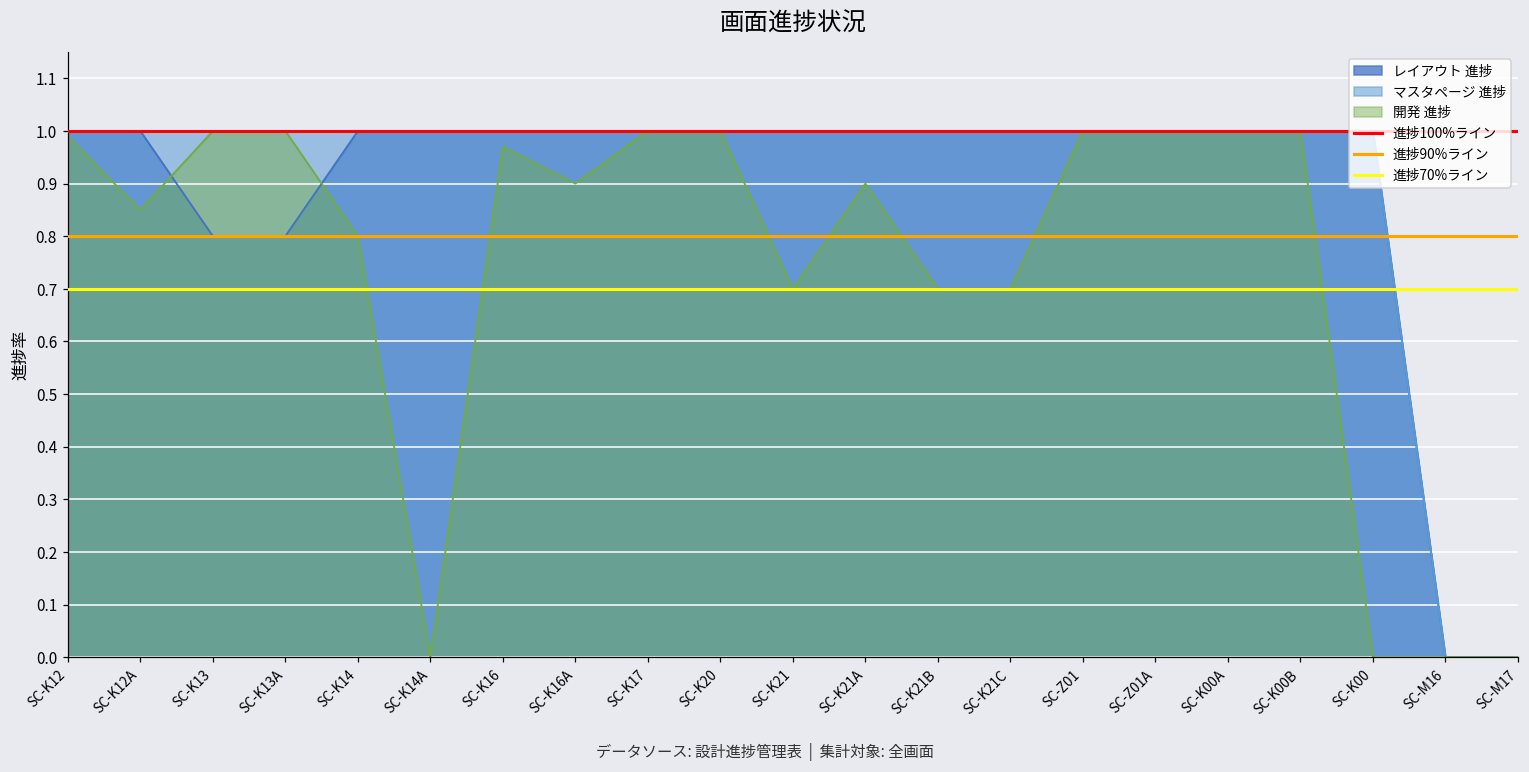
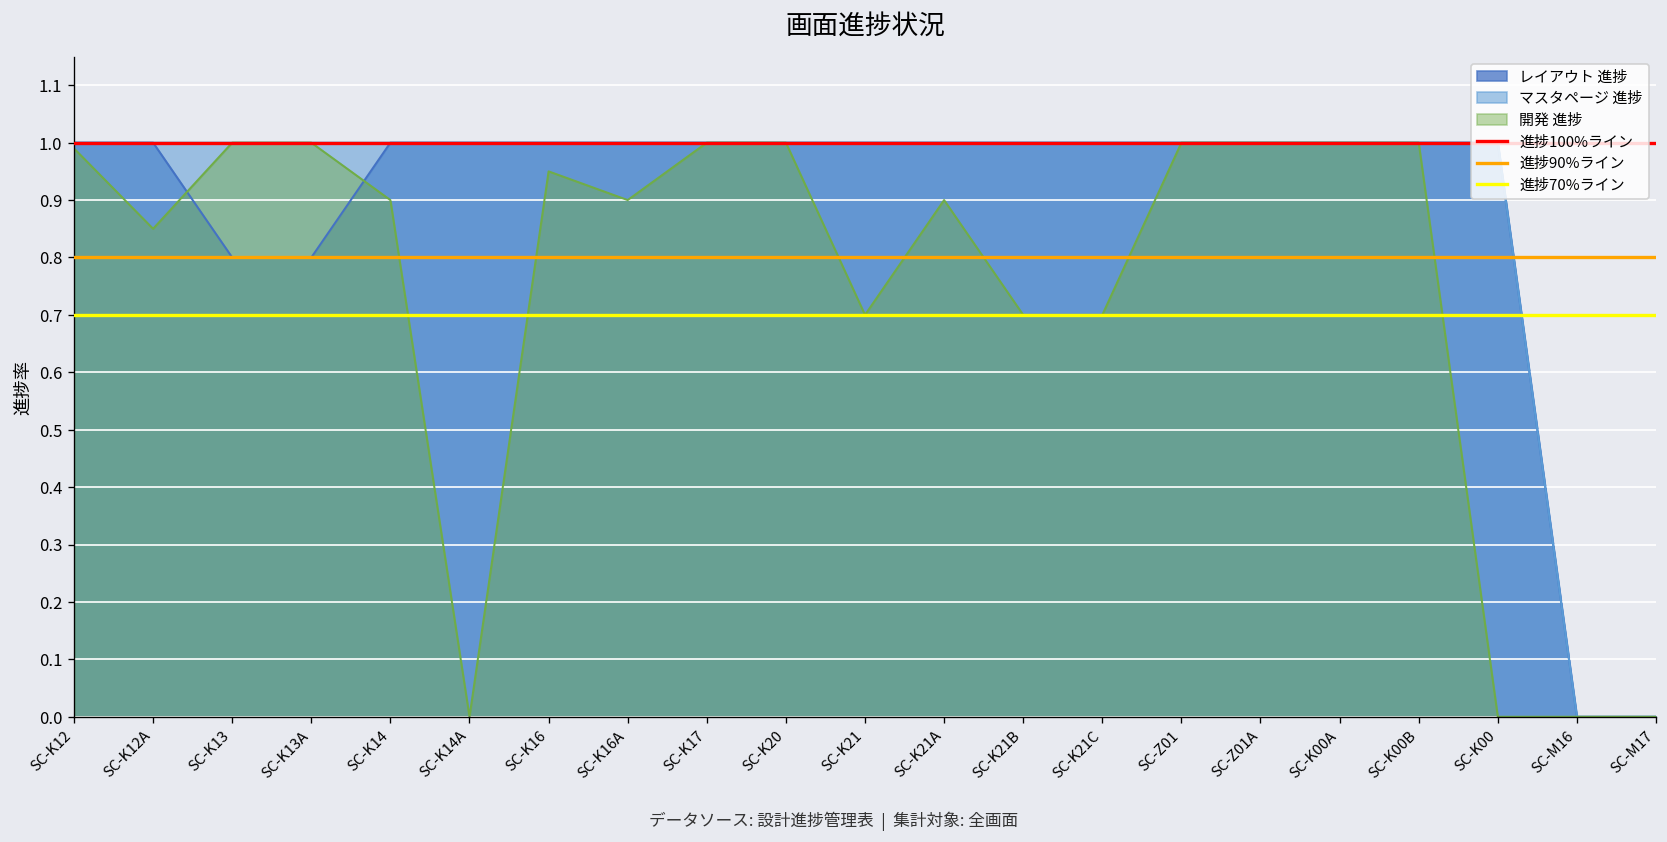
  {
    "開発 進捗": {
      "SC-K12": 0.99,
      "SC-K12A": 0.85,
-     "SC-K14": 0.8,
+     "SC-K14": 0.9,
      "SC-K14A": 0.00,
-     "SC-K16": 0.97,
+     "SC-K16": 0.95,
      "SC-K16A": 0.90,
      "SC-K21": 0.70,
      "SC-K21A": 0.90,
      "SC-K21B": 0.70,
      "SC-K21C": 0.70,
      "SC-K00": 0.00
    }
  }
